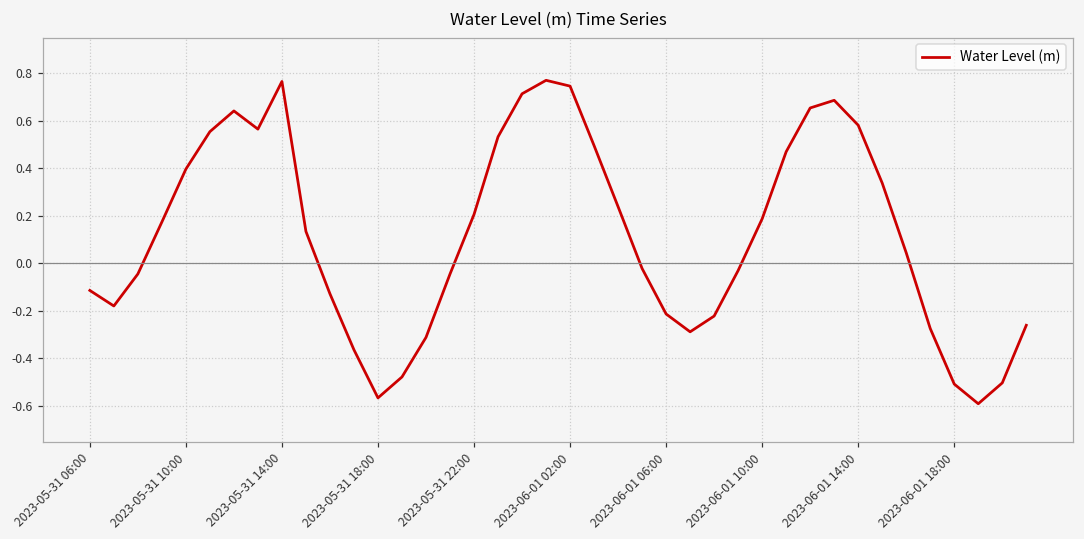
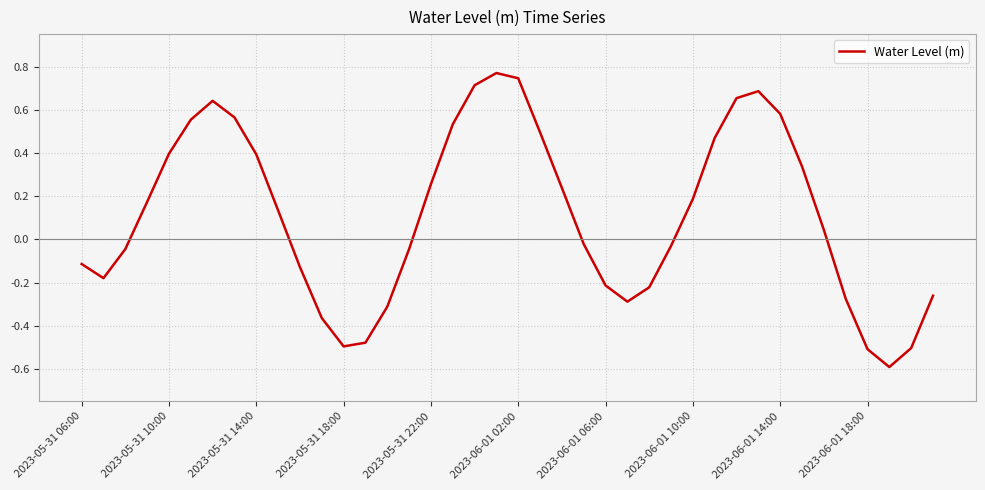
  {
    "2023-05-31 06:00": -0.11,
    "2023-05-31 10:00": 0.40,
-   "2023-05-31 14:00": 0.77,
-   "2023-05-31 18:00": -0.57,
-   "2023-05-31 22:00": 0.21,
+   "2023-05-31 14:00": 0.39,
+   "2023-05-31 18:00": -0.50,
+   "2023-05-31 22:00": 0.26,
    "2023-06-01 02:00": 0.75,
    "2023-06-01 06:00": -0.21,
    "2023-06-01 10:00": 0.19,
    "2023-06-01 14:00": 0.58,
    "2023-06-01 18:00": -0.51
  }
